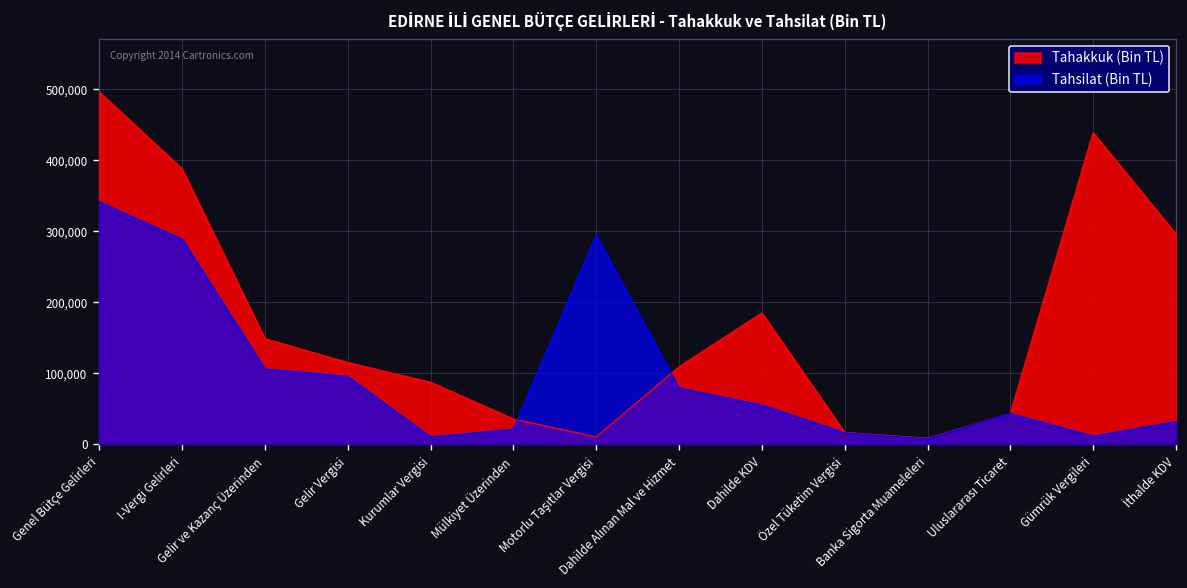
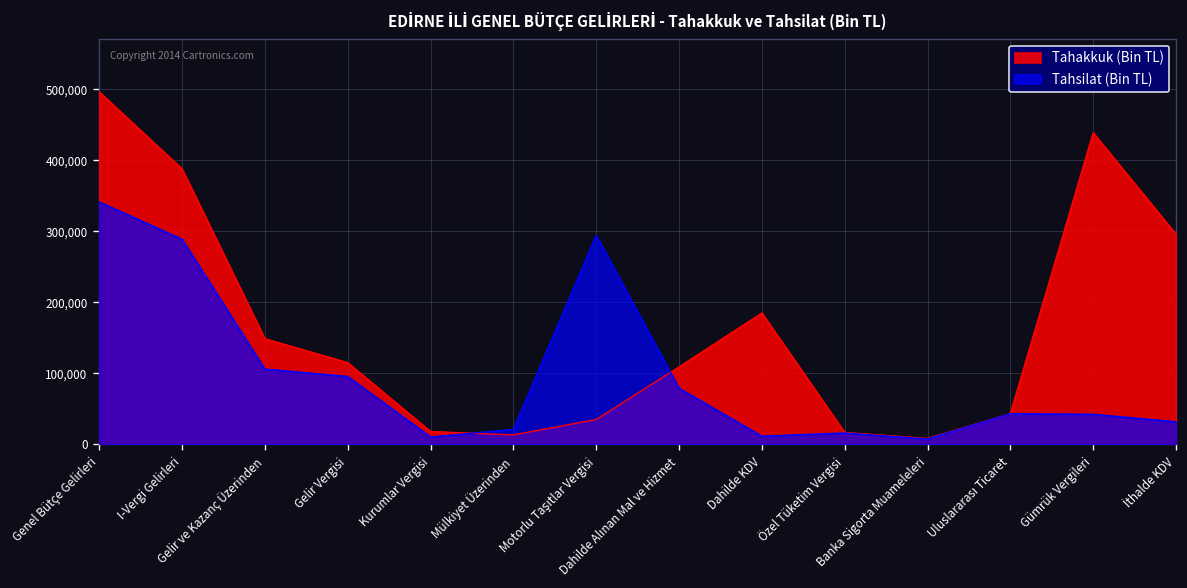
  {
    "Tahakkuk (Bin TL)": {
      "Genel Bütçe Gelirleri": "500,000",
      "I-Vergi Gelirleri": "390,000",
      "Gelir ve Kazanç Üzerinden": "150,000",
      "Gelir Vergisi": "120,000",
-     "Kurumlar Vergisi": "90,000",
-     "Mülkiyet Üzerinden": "40,000",
-     "Motorlu Taşıtlar Vergisi": "10,000",
+     "Kurumlar Vergisi": "20,000",
+     "Mülkiyet Üzerinden": "10,000",
+     "Motorlu Taşıtlar Vergisi": "40,000",
      "Dahilde Alınan Mal ve Hizmet": "110,000",
      "Dahilde KDV": "180,000",
      "Gümrük Vergileri": "440,000",
      "İthalde KDV": "300,000"
    },
    "Tahsilat (Bin TL)": {
      "Genel Bütçe Gelirleri": "340,000",
      "I-Vergi Gelirleri": "290,000",
      "Gelir ve Kazanç Üzerinden": "110,000",
      "Gelir Vergisi": "100,000",
      "Kurumlar Vergisi": "10,000",
      "Mülkiyet Üzerinden": "20,000",
      "Motorlu Taşıtlar Vergisi": "290,000",
      "Dahilde Alınan Mal ve Hizmet": "80,000",
-     "Dahilde KDV": "60,000",
-     "Gümrük Vergileri": "10,000",
+     "Dahilde KDV": "10,000",
+     "Gümrük Vergileri": "40,000",
      "İthalde KDV": "30,000"
    }
  }
